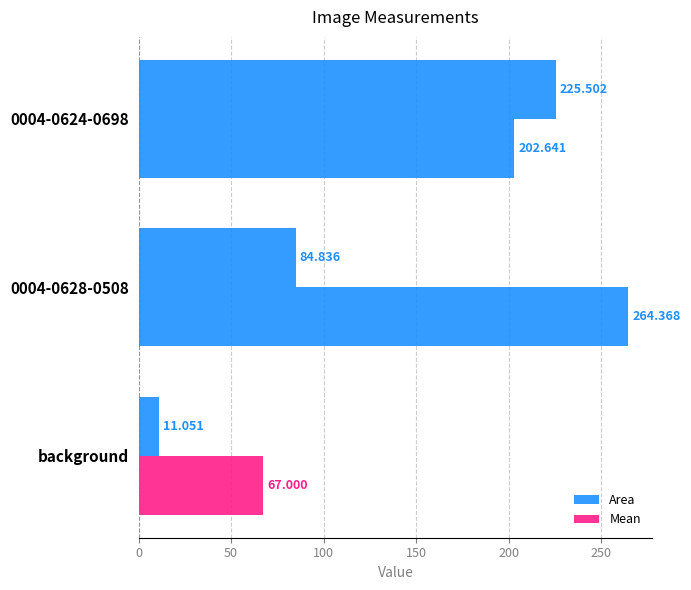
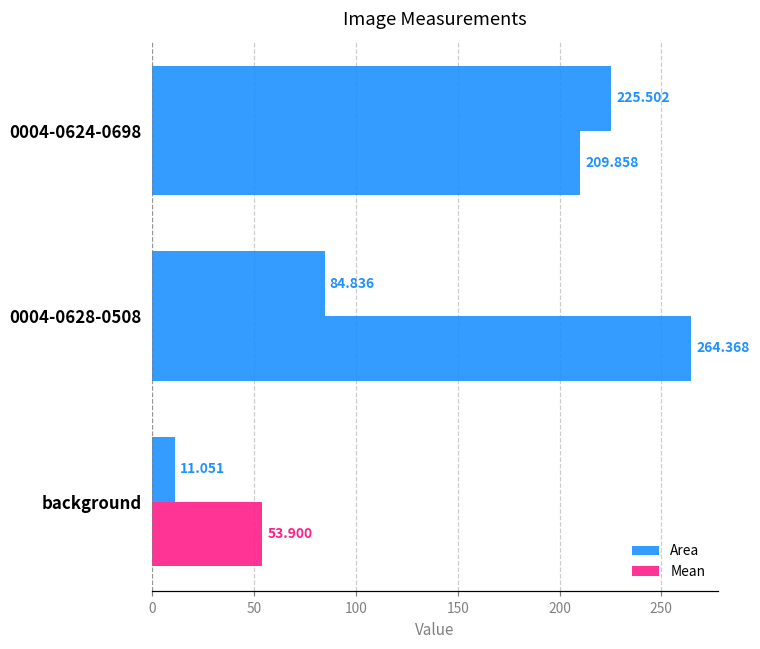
  {
    "Area": {
      "0004-0624-0698": 225.502,
      "0004-0628-0508": 84.836,
      "background": 11.051
    },
    "Mean": {
-     "0004-0624-0698": 202.641,
+     "0004-0624-0698": 209.858,
      "0004-0628-0508": 264.368,
-     "background": 67.000
+     "background": 53.900
    }
  }
